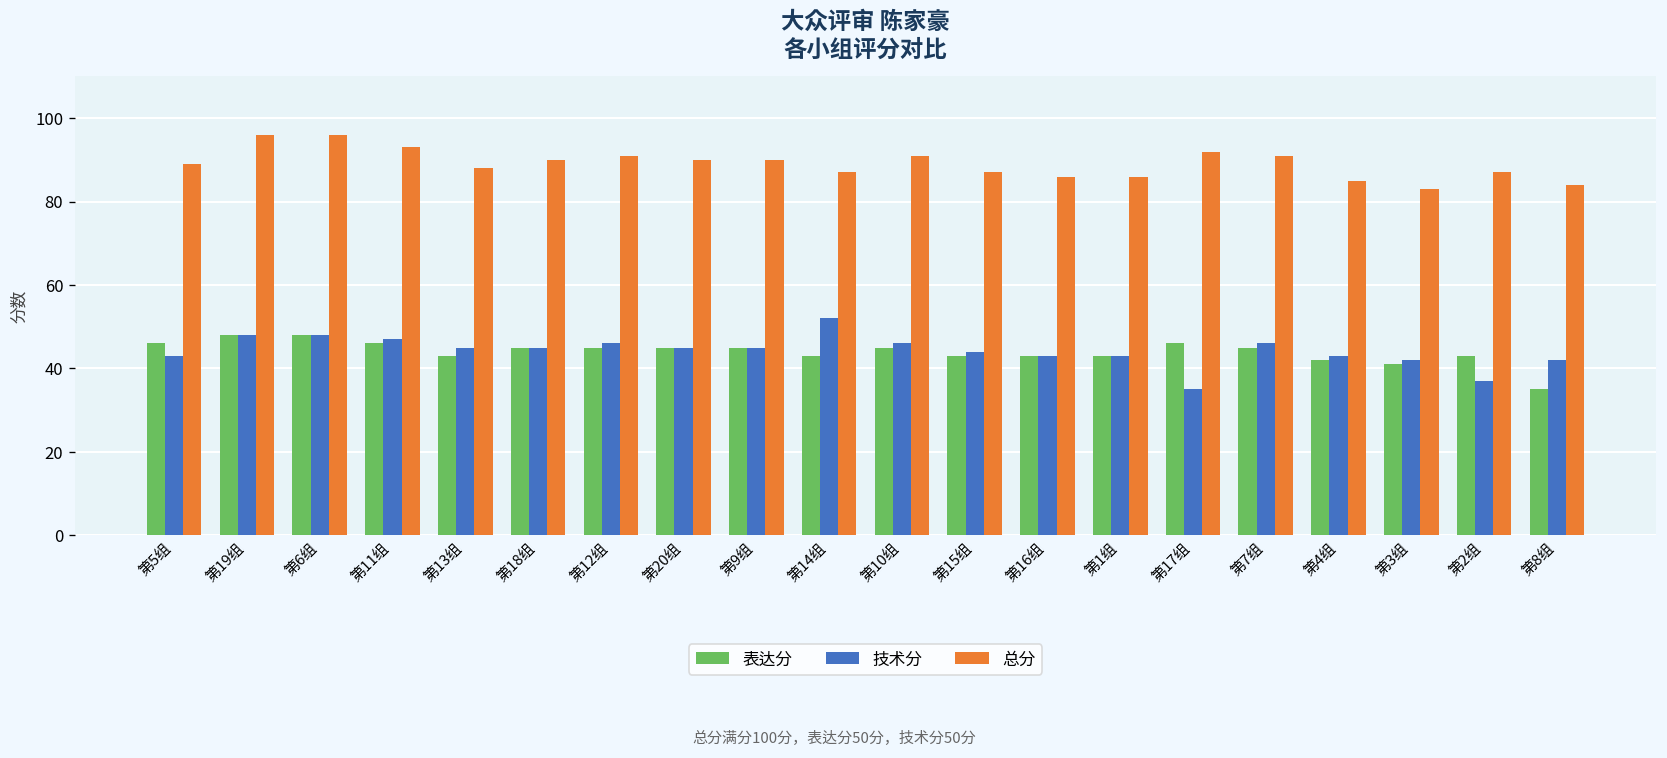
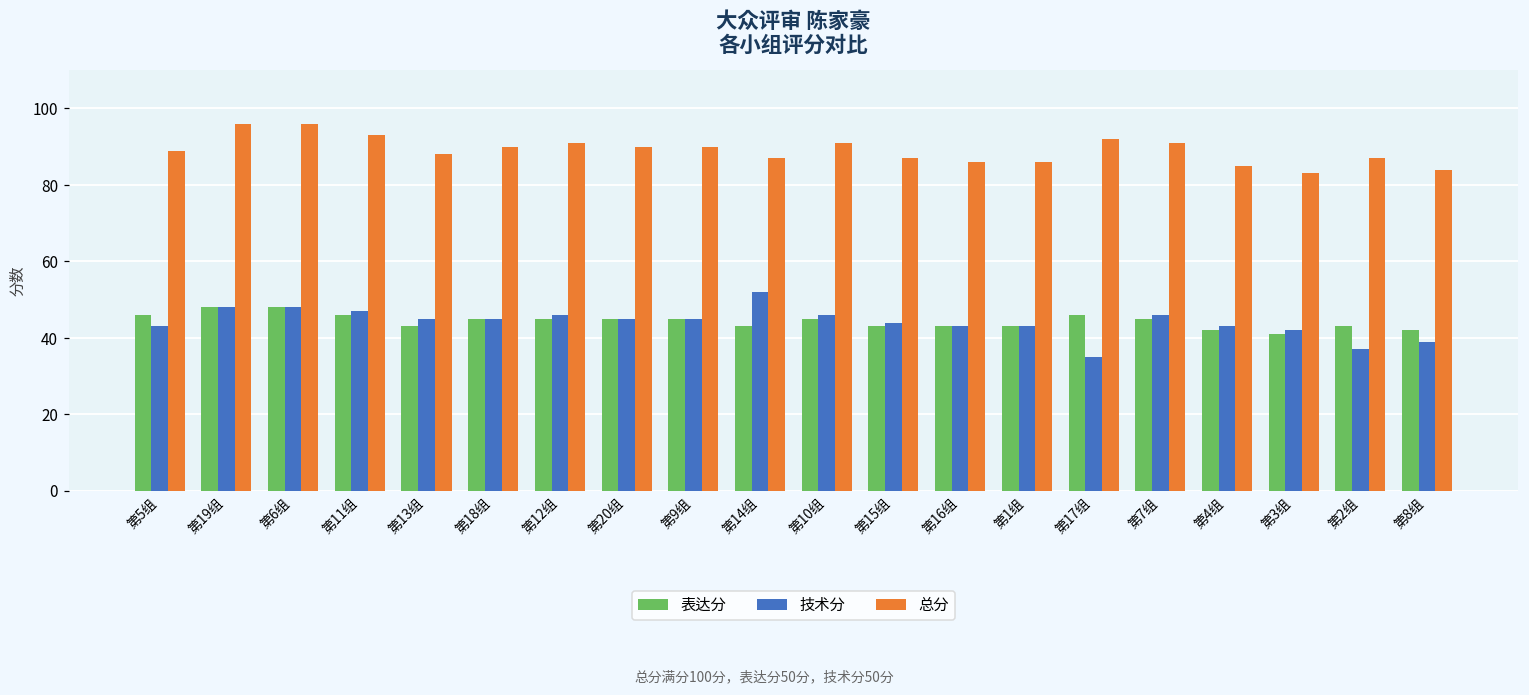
  {
    "表达分": {
      "第5组": 46,
      "第19组": 48,
      "第6组": 48,
      "第11组": 46,
      "第13组": 43,
      "第18组": 45,
      "第12组": 45,
      "第20组": 45,
      "第9组": 45,
      "第14组": 43,
      "第10组": 45,
      "第15组": 43,
      "第16组": 43,
      "第1组": 43,
      "第17组": 46,
      "第7组": 45,
      "第4组": 42,
      "第3组": 41,
      "第2组": 43,
-     "第8组": 35
+     "第8组": 42
    },
    "技术分": {
      "第5组": 43,
      "第19组": 48,
      "第6组": 48,
      "第11组": 47,
      "第13组": 45,
      "第18组": 45,
      "第12组": 46,
      "第20组": 45,
      "第9组": 45,
      "第14组": 52,
      "第10组": 46,
      "第15组": 44,
      "第16组": 43,
      "第1组": 43,
      "第17组": 35,
      "第7组": 46,
      "第4组": 43,
      "第3组": 42,
      "第2组": 37,
-     "第8组": 42
+     "第8组": 39
    },
    "总分": {
      "第5组": 89,
      "第19组": 96,
      "第6组": 96,
      "第11组": 93,
      "第13组": 88,
      "第18组": 90,
      "第12组": 91,
      "第20组": 90,
      "第9组": 90,
      "第14组": 87,
      "第10组": 91,
      "第15组": 87,
      "第16组": 86,
      "第1组": 86,
      "第17组": 92,
      "第7组": 91,
      "第4组": 85,
      "第3组": 83,
      "第2组": 87,
      "第8组": 84
    }
  }
